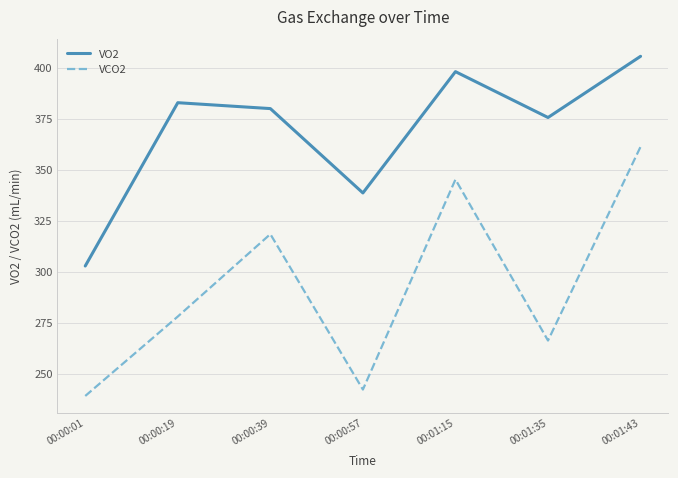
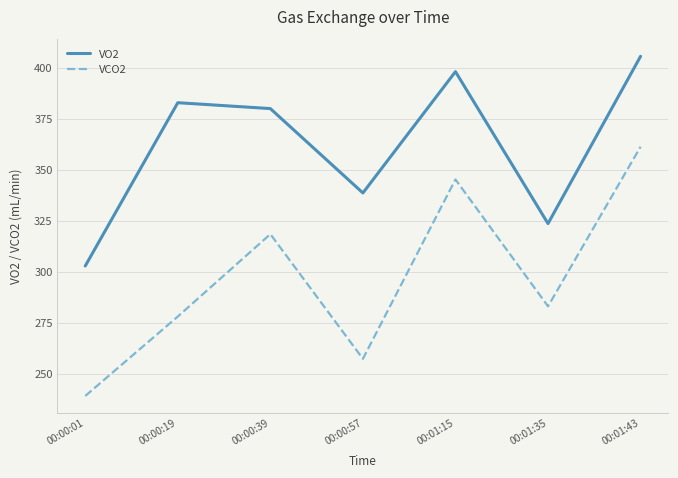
  {
    "VO2": {
      "00:00:01": 303,
      "00:00:19": 383,
      "00:00:39": 380,
      "00:00:57": 339,
      "00:01:15": 398,
-     "00:01:35": 376,
+     "00:01:35": 324,
      "00:01:43": 406
    },
    "VCO2": {
      "00:00:01": 239,
      "00:00:19": 278,
      "00:00:39": 318,
-     "00:00:57": 242,
+     "00:00:57": 257,
      "00:01:15": 345,
-     "00:01:35": 266,
+     "00:01:35": 283,
      "00:01:43": 361
    }
  }
